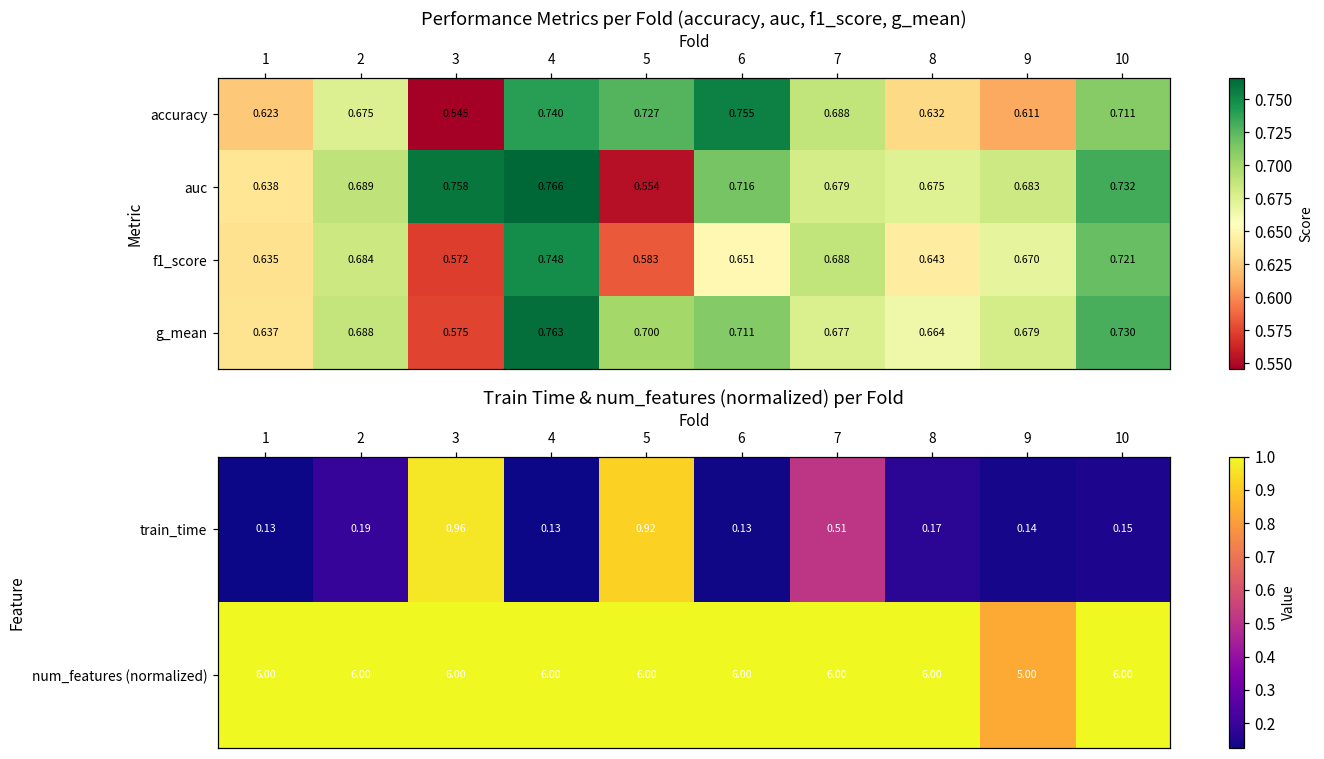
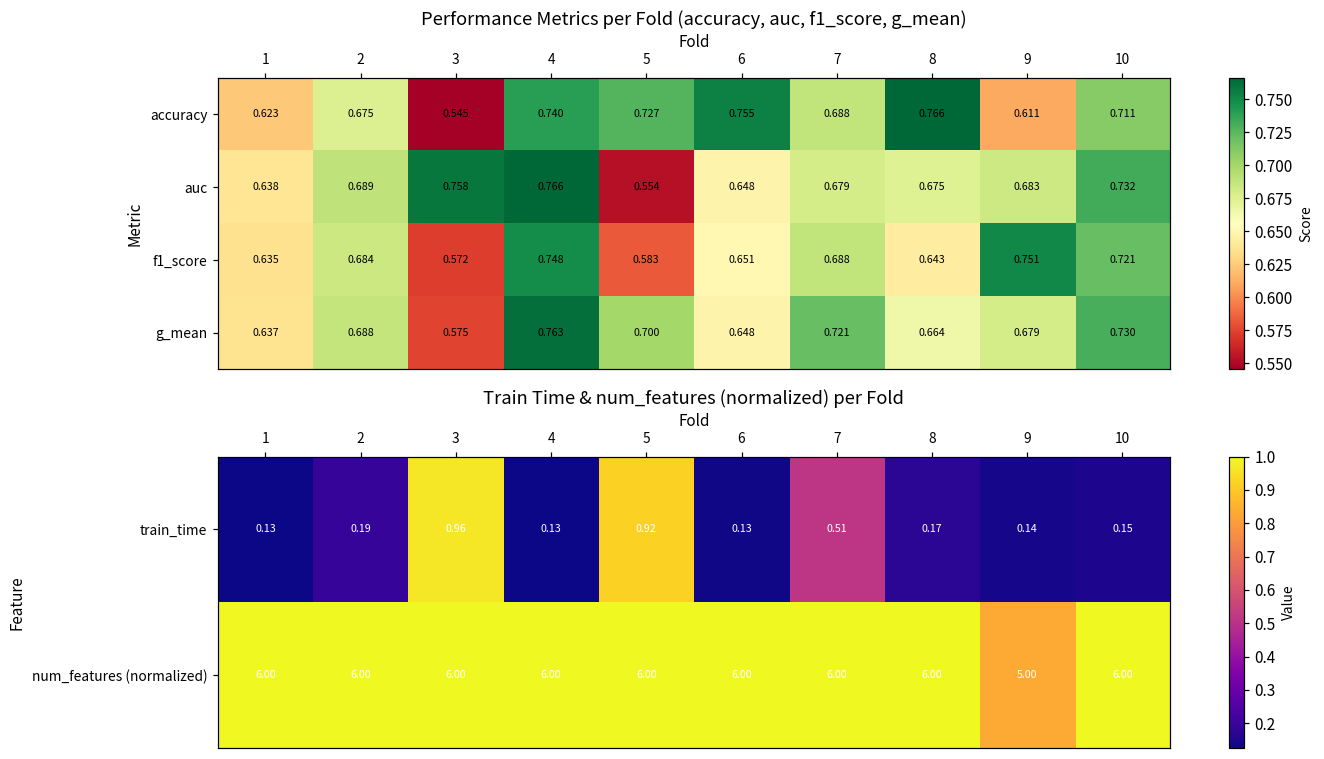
  {
    "Performance Metrics per Fold (accuracy, auc, f1_score, g_mean)": {
      "accuracy": {
        "1": 0.623,
        "2": 0.675,
        "3": 0.545,
        "4": 0.740,
        "5": 0.727,
        "6": 0.755,
        "7": 0.688,
-       "8": 0.632,
+       "8": 0.766,
        "9": 0.611,
        "10": 0.711
      },
      "auc": {
        "1": 0.638,
        "2": 0.689,
        "3": 0.758,
        "4": 0.766,
        "5": 0.554,
-       "6": 0.716,
+       "6": 0.648,
        "7": 0.679,
        "8": 0.675,
        "9": 0.683,
        "10": 0.732
      },
      "f1_score": {
        "1": 0.635,
        "2": 0.684,
        "3": 0.572,
        "4": 0.748,
        "5": 0.583,
        "6": 0.651,
        "7": 0.688,
        "8": 0.643,
-       "9": 0.670,
+       "9": 0.751,
        "10": 0.721
      },
      "g_mean": {
        "1": 0.637,
        "2": 0.688,
        "3": 0.575,
        "4": 0.763,
        "5": 0.700,
-       "6": 0.711,
-       "7": 0.677,
+       "6": 0.648,
+       "7": 0.721,
        "8": 0.664,
        "9": 0.679,
        "10": 0.730
      }
    },
    "Train Time & num_features (normalized) per Fold": {
      "train_time": {
        "1": 0.13,
        "2": 0.19,
        "3": 0.96,
        "4": 0.13,
        "5": 0.92,
        "6": 0.13,
        "7": 0.51,
        "8": 0.17,
        "9": 0.14,
        "10": 0.15
      },
      "num_features (normalized)": {
        "1": 6.00,
        "2": 6.00,
        "3": 6.00,
        "4": 6.00,
        "5": 6.00,
        "6": 6.00,
        "7": 6.00,
        "8": 6.00,
        "9": 5.00,
        "10": 6.00
      }
    }
  }
